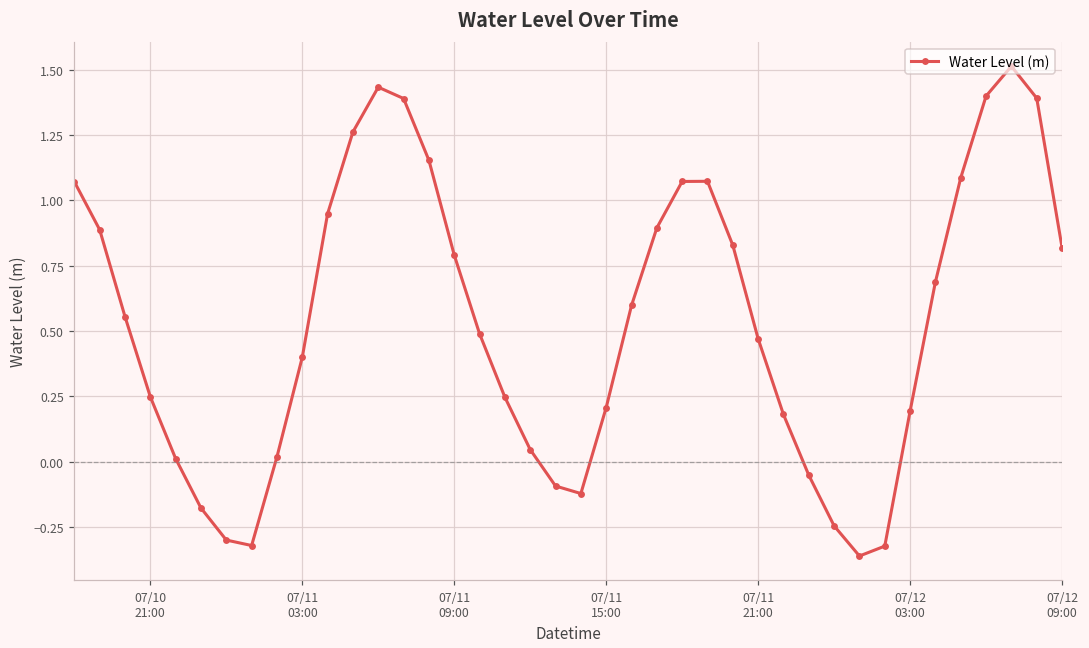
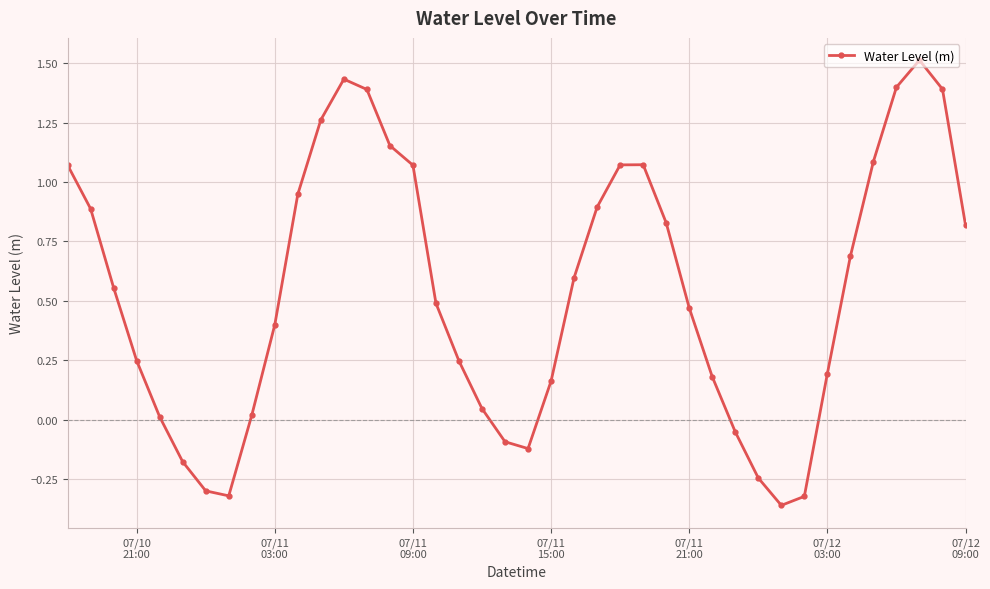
  {
    "07/10 21:00": 0.25,
    "07/11 03:00": 0.40,
-   "07/11 09:00": 0.79,
-   "07/11 15:00": 0.21,
+   "07/11 09:00": 1.07,
+   "07/11 15:00": 0.16,
    "07/11 21:00": 0.47,
    "07/12 03:00": 0.19,
    "07/12 09:00": 0.82
  }
